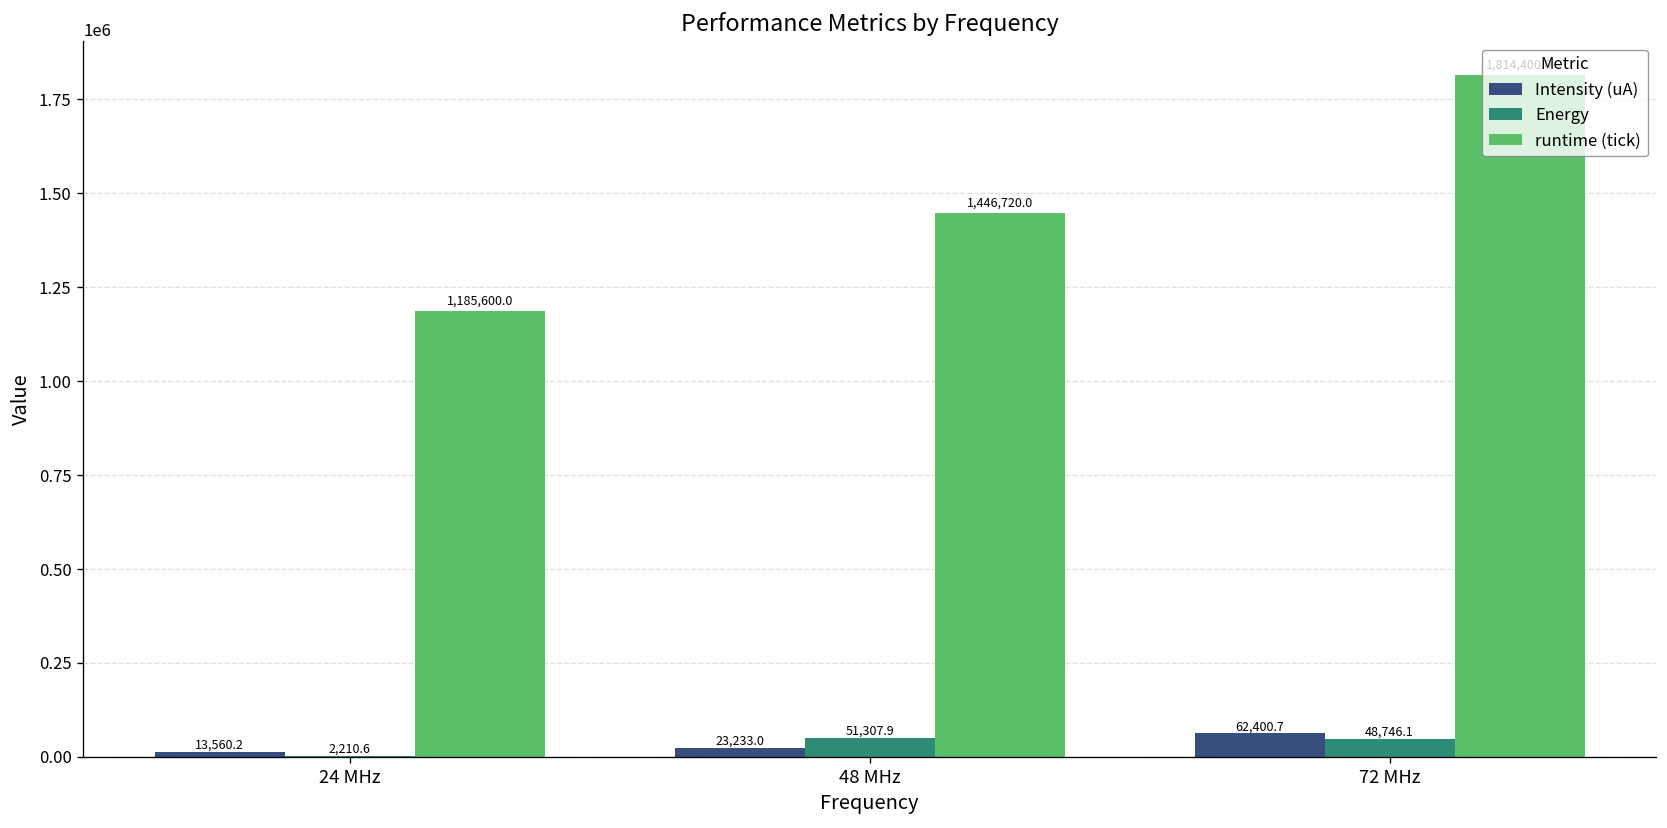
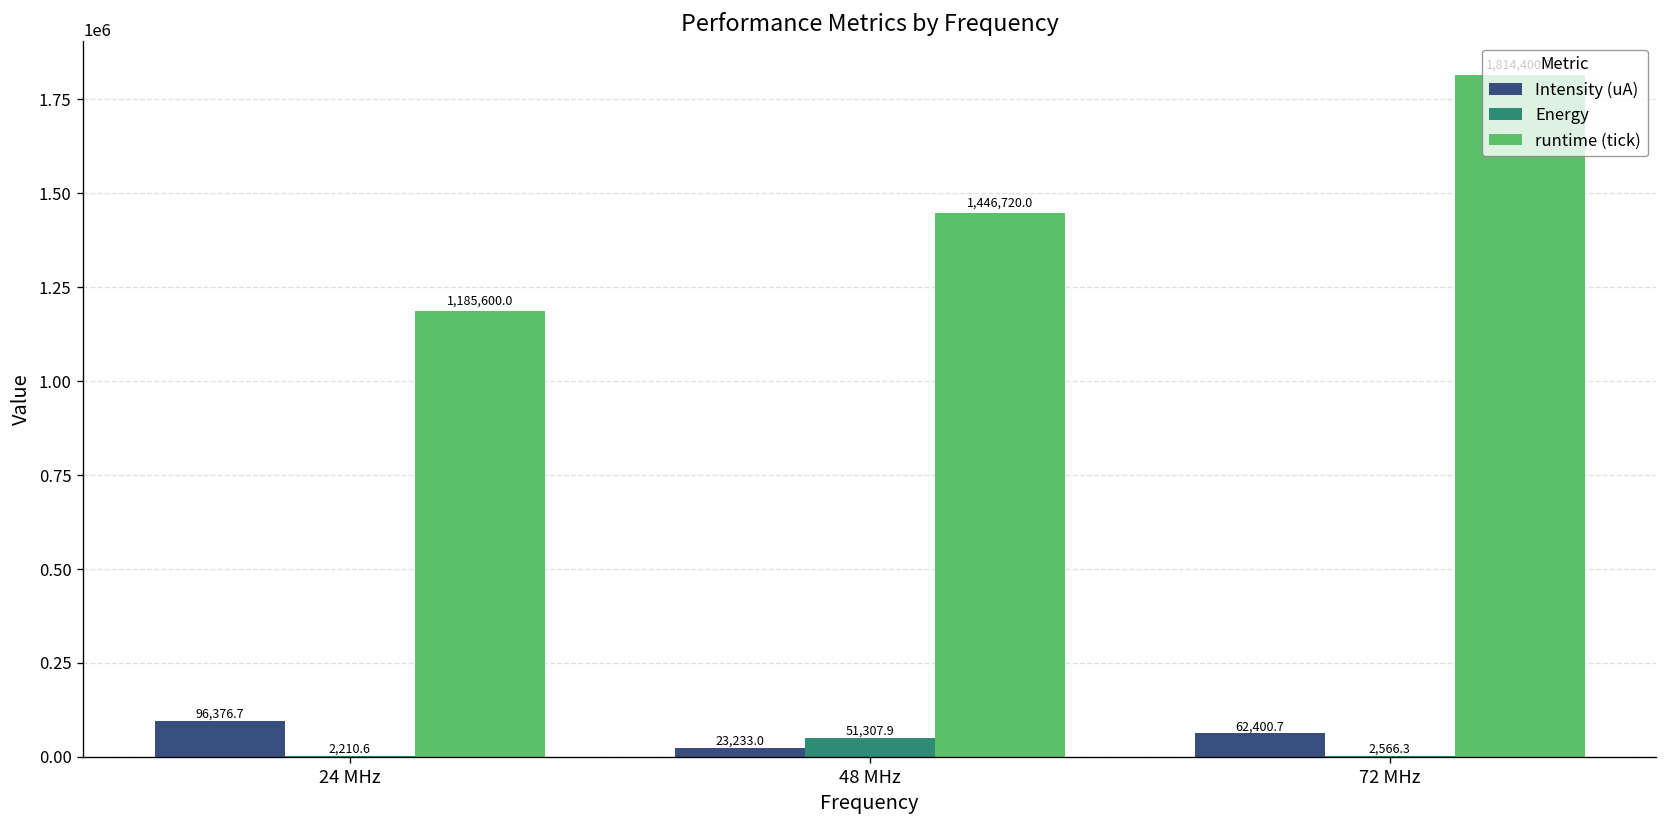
  {
    "Intensity (uA)": {
-     "24 MHz": "13,560.2",
+     "24 MHz": "96,376.7",
      "48 MHz": "23,233.0",
      "72 MHz": "62,400.7"
    },
    "Energy": {
      "24 MHz": "2,210.6",
      "48 MHz": "51,307.9",
-     "72 MHz": "48,746.1"
+     "72 MHz": "2,566.3"
    },
    "runtime (tick)": {
      "24 MHz": "1,185,600.0",
      "48 MHz": "1,446,720.0"
    }
  }
